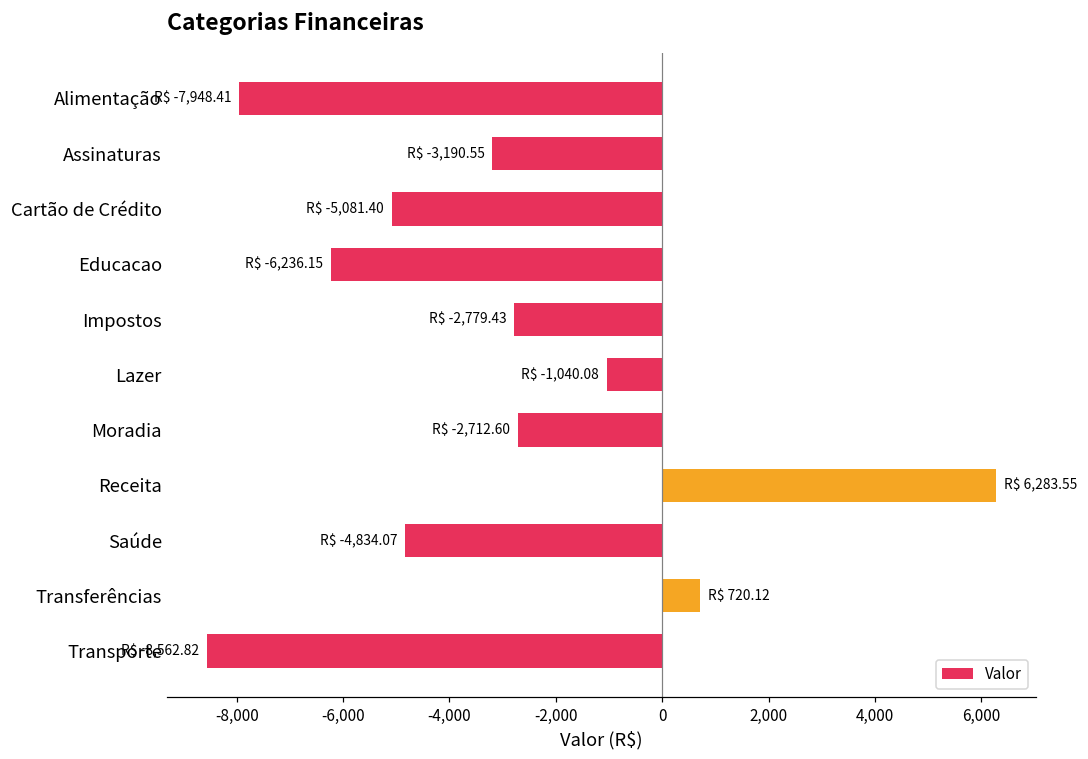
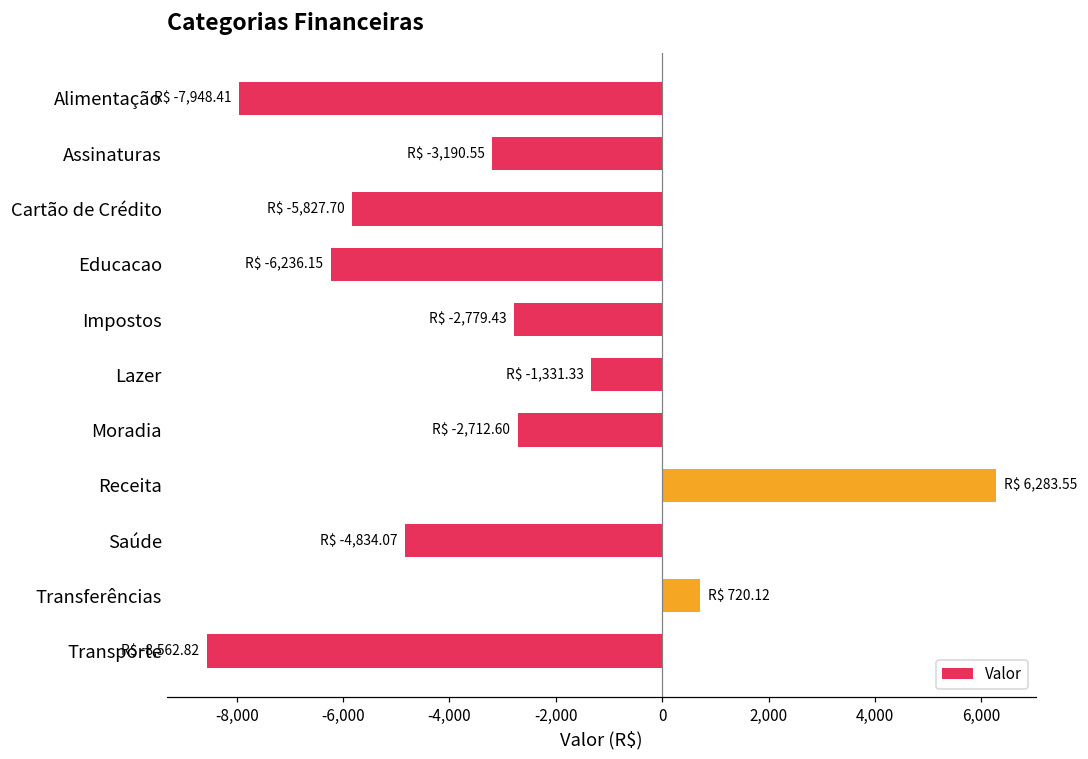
  {
    "Alimentação": "-7,948.41",
    "Assinaturas": "-3,190.55",
-   "Cartão de Crédito": "-5,081.40",
+   "Cartão de Crédito": "-5,827.70",
    "Educacao": "-6,236.15",
    "Impostos": "-2,779.43",
-   "Lazer": "-1,040.08",
+   "Lazer": "-1,331.33",
    "Moradia": "-2,712.60",
    "Receita": "6,283.55",
    "Saúde": "-4,834.07",
    "Transferências": "720.12",
    "Transporte": "-8,562.82"
  }
